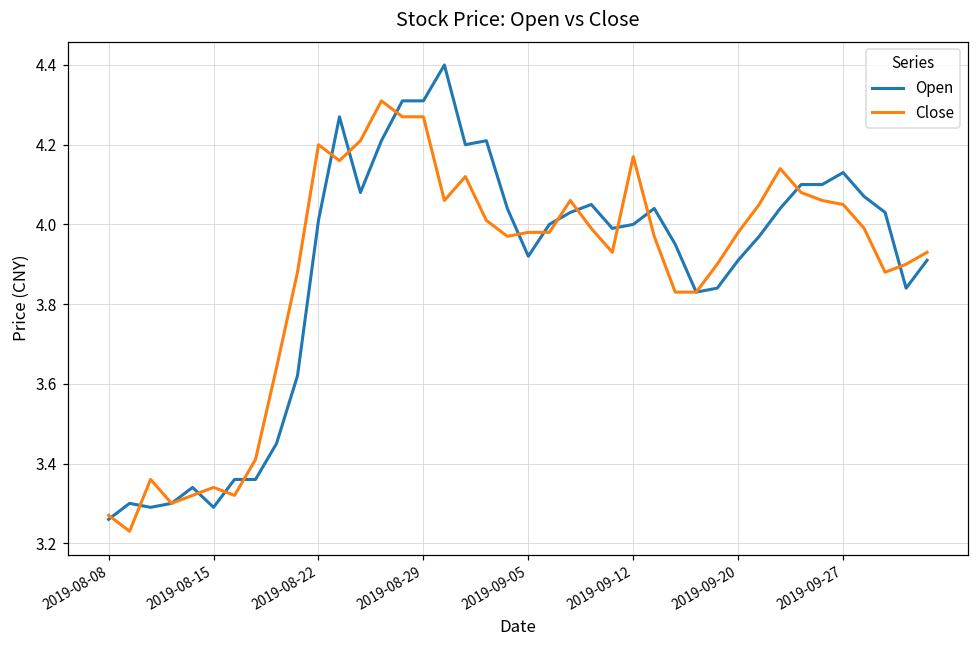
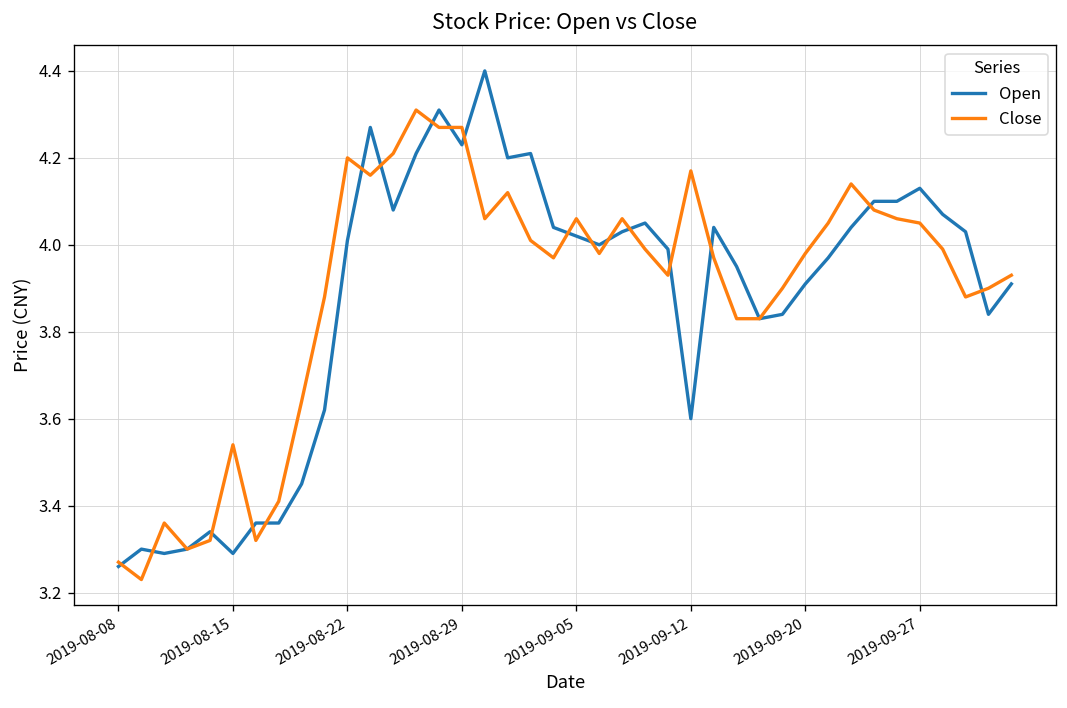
  {
    "Open": {
      "2019-08-08": 3.26,
      "2019-08-15": 3.29,
      "2019-08-22": 4.01,
-     "2019-08-29": 4.31,
-     "2019-09-05": 3.92,
-     "2019-09-12": 4.0,
+     "2019-08-29": 4.23,
+     "2019-09-05": 4.02,
+     "2019-09-12": 3.6,
      "2019-09-20": 3.91,
      "2019-09-27": 4.13
    },
    "Close": {
      "2019-08-08": 3.27,
-     "2019-08-15": 3.34,
+     "2019-08-15": 3.54,
      "2019-08-22": 4.20,
      "2019-08-29": 4.27,
-     "2019-09-05": 3.98,
+     "2019-09-05": 4.06,
      "2019-09-12": 4.17,
      "2019-09-20": 3.98,
      "2019-09-27": 4.05
    }
  }
